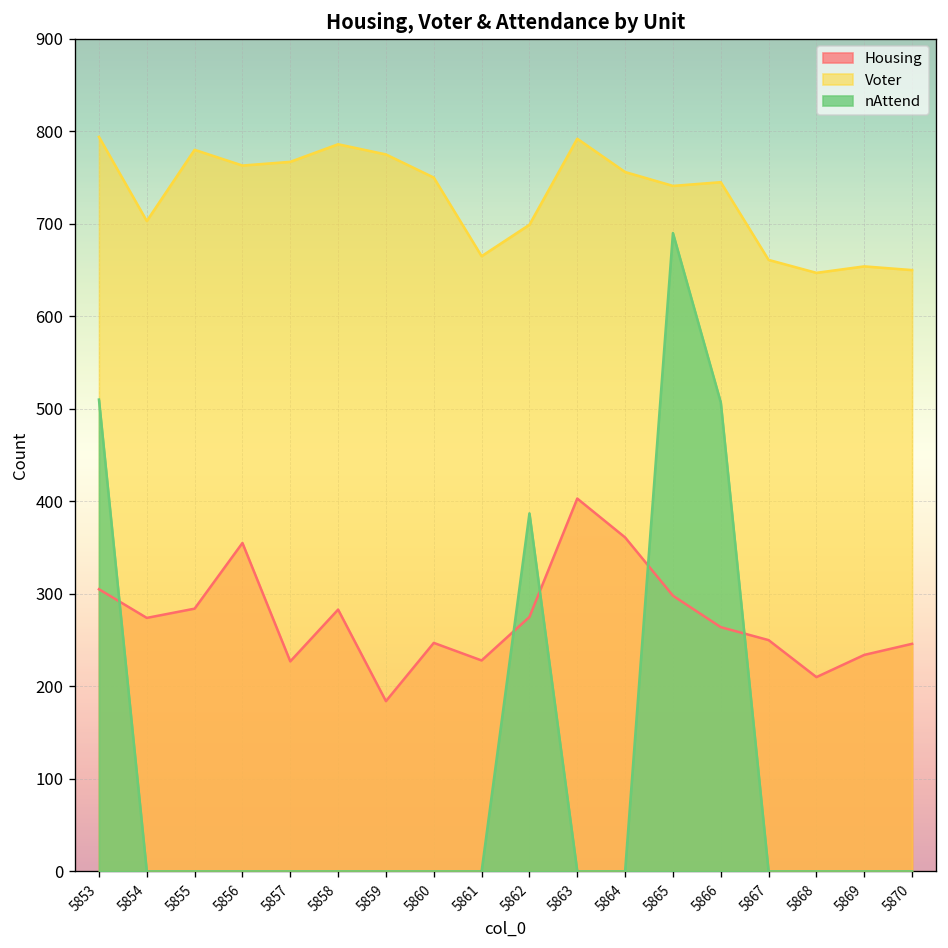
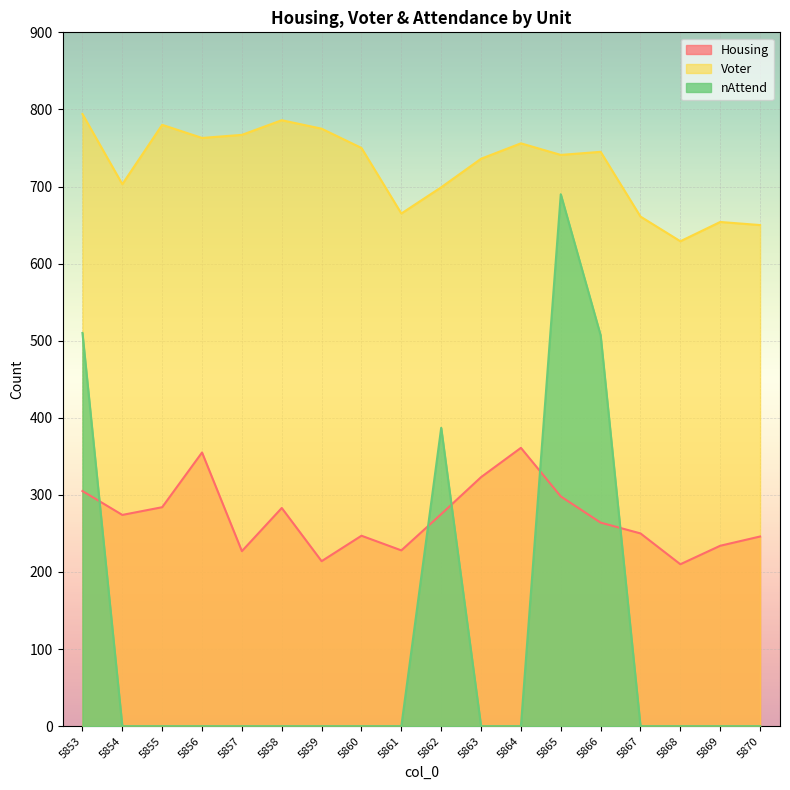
  {
    "Housing": {
      "5853": 310,
      "5854": 270,
      "5855": 280,
      "5856": 360,
      "5857": 230,
      "5858": 280,
-     "5859": 180,
+     "5859": 210,
      "5860": 250,
      "5861": 230,
      "5862": 280,
-     "5863": 400,
+     "5863": 320,
      "5864": 360,
      "5865": 300,
      "5866": 260,
      "5867": 250,
      "5868": 210,
      "5869": 230,
      "5870": 250
    },
    "Voter": {
      "5853": 790,
      "5854": 700,
      "5855": 780,
      "5856": 760,
      "5857": 770,
      "5858": 790,
      "5859": 780,
      "5860": 750,
      "5861": 670,
      "5862": 700,
-     "5863": 790,
+     "5863": 740,
      "5864": 760,
      "5865": 740,
      "5866": 750,
      "5867": 660,
-     "5868": 650,
+     "5868": 630,
      "5869": 650,
      "5870": 650
    },
    "nAttend": {
      "5853": 510,
      "5854": 0,
      "5855": 0,
      "5856": 0,
      "5857": 0,
      "5858": 0,
      "5859": 0,
      "5860": 0,
      "5861": 0,
      "5862": 390,
      "5863": 0,
      "5864": 0,
      "5865": 690,
      "5866": 510,
      "5867": 0,
      "5868": 0,
      "5869": 0,
      "5870": 0
    }
  }
